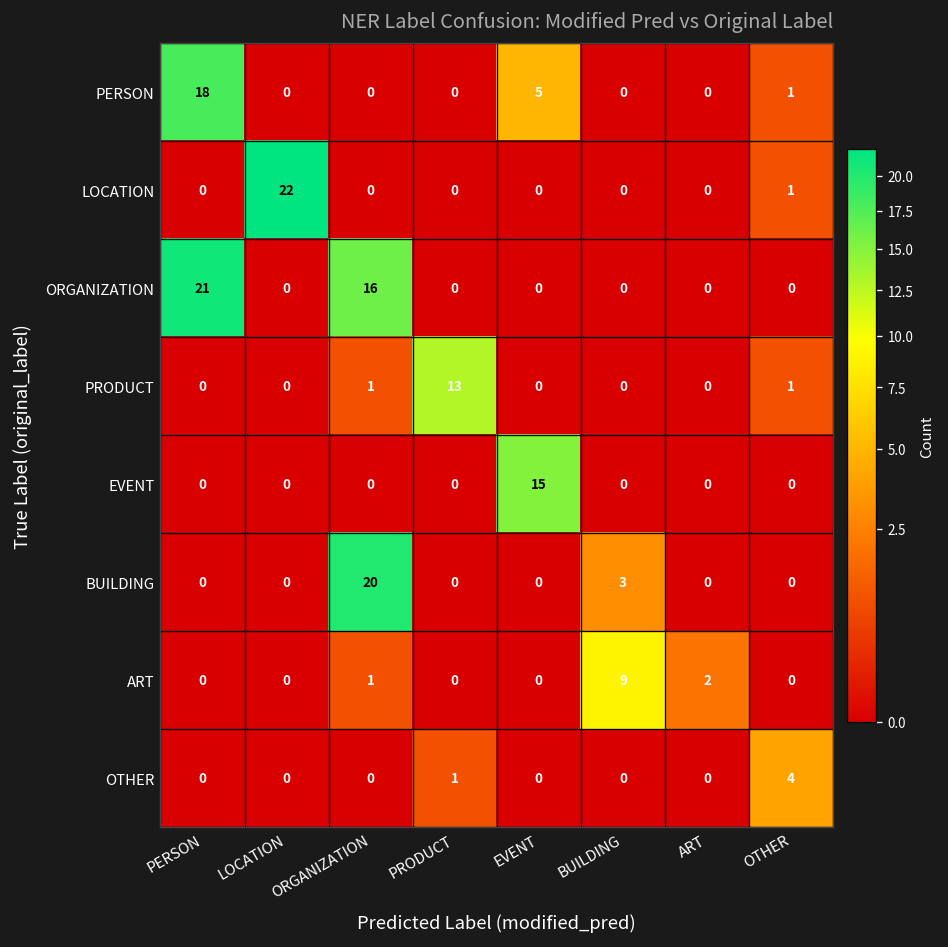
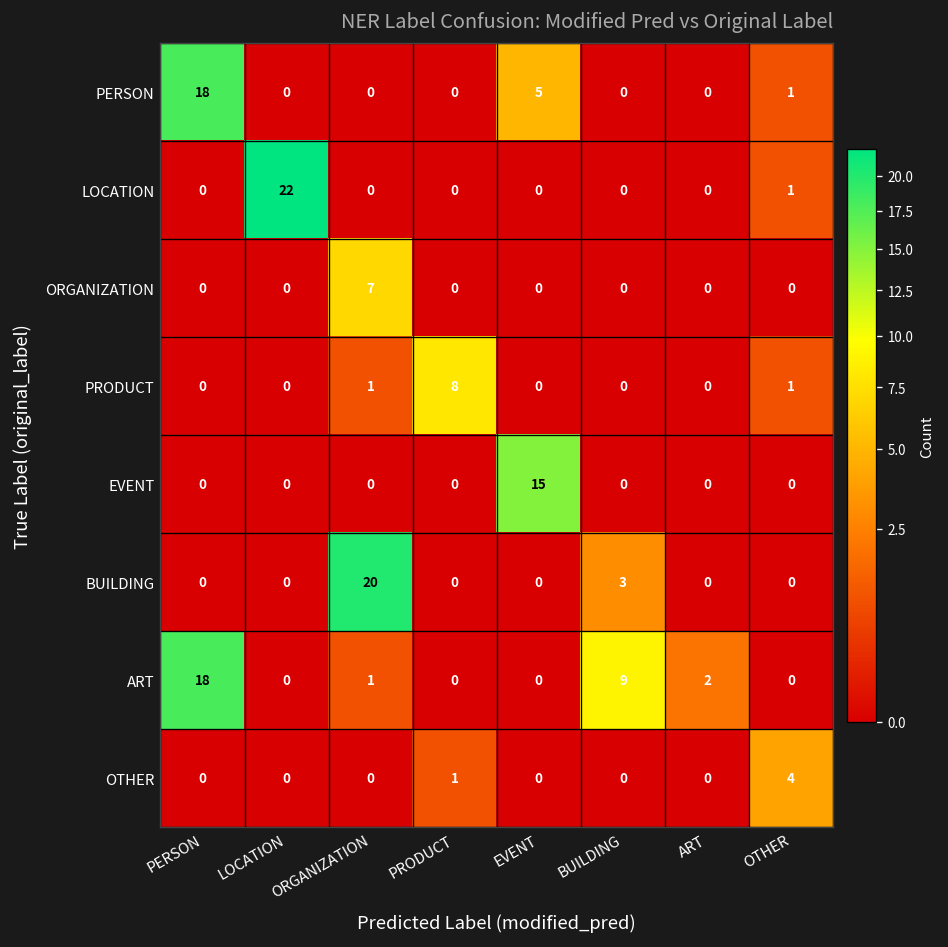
  {
    "PERSON": {
      "PERSON": 18,
      "LOCATION": 0,
      "ORGANIZATION": 0,
      "PRODUCT": 0,
      "EVENT": 5,
      "BUILDING": 0,
      "ART": 0,
      "OTHER": 1
    },
    "LOCATION": {
      "PERSON": 0,
      "LOCATION": 22,
      "ORGANIZATION": 0,
      "PRODUCT": 0,
      "EVENT": 0,
      "BUILDING": 0,
      "ART": 0,
      "OTHER": 1
    },
    "ORGANIZATION": {
-     "PERSON": 21,
+     "PERSON": 0,
      "LOCATION": 0,
-     "ORGANIZATION": 16,
+     "ORGANIZATION": 7,
      "PRODUCT": 0,
      "EVENT": 0,
      "BUILDING": 0,
      "ART": 0,
      "OTHER": 0
    },
    "PRODUCT": {
      "PERSON": 0,
      "LOCATION": 0,
      "ORGANIZATION": 1,
-     "PRODUCT": 13,
+     "PRODUCT": 8,
      "EVENT": 0,
      "BUILDING": 0,
      "ART": 0,
      "OTHER": 1
    },
    "EVENT": {
      "PERSON": 0,
      "LOCATION": 0,
      "ORGANIZATION": 0,
      "PRODUCT": 0,
      "EVENT": 15,
      "BUILDING": 0,
      "ART": 0,
      "OTHER": 0
    },
    "BUILDING": {
      "PERSON": 0,
      "LOCATION": 0,
      "ORGANIZATION": 20,
      "PRODUCT": 0,
      "EVENT": 0,
      "BUILDING": 3,
      "ART": 0,
      "OTHER": 0
    },
    "ART": {
-     "PERSON": 0,
+     "PERSON": 18,
      "LOCATION": 0,
      "ORGANIZATION": 1,
      "PRODUCT": 0,
      "EVENT": 0,
      "BUILDING": 9,
      "ART": 2,
      "OTHER": 0
    },
    "OTHER": {
      "PERSON": 0,
      "LOCATION": 0,
      "ORGANIZATION": 0,
      "PRODUCT": 1,
      "EVENT": 0,
      "BUILDING": 0,
      "ART": 0,
      "OTHER": 4
    }
  }
